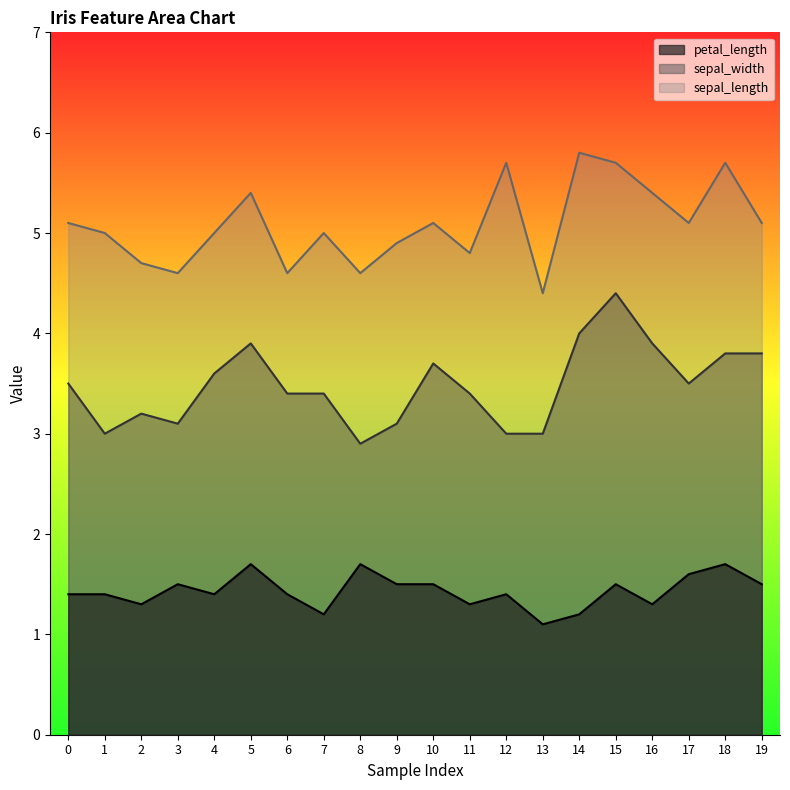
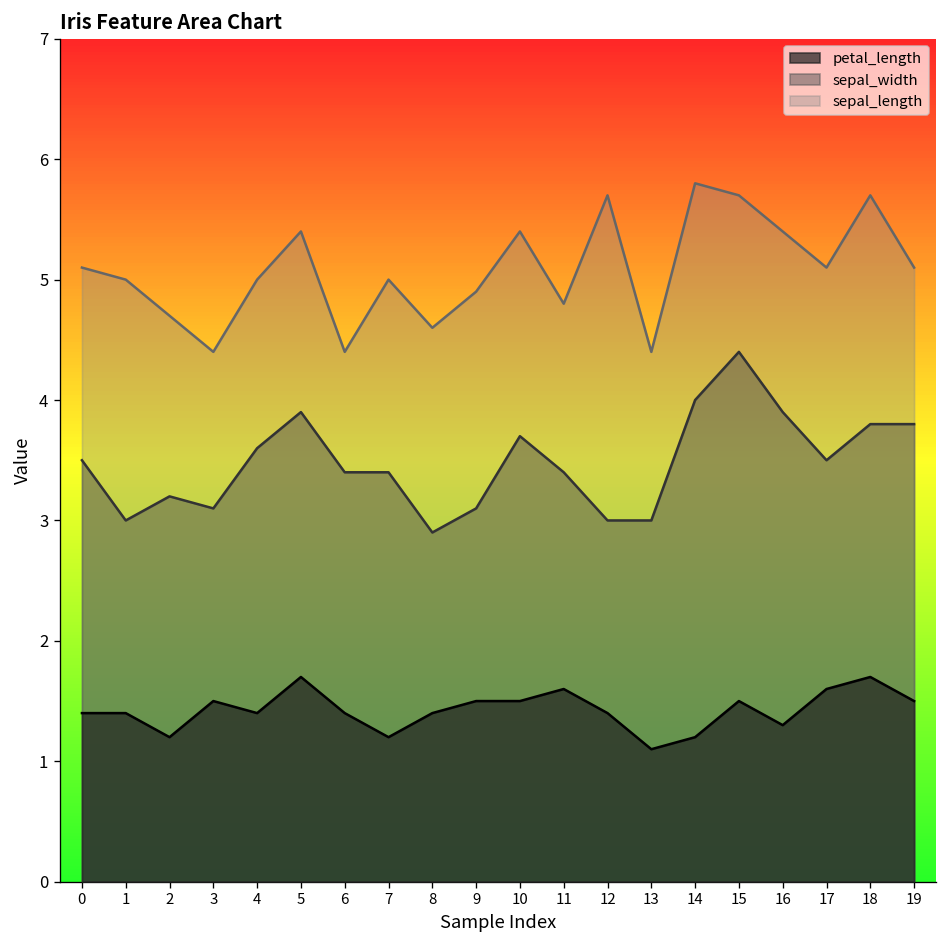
  {
    "petal_length": {
      "0": 1.4,
      "1": 1.4,
-     "2": 1.3,
+     "2": 1.2,
      "3": 1.5,
      "4": 1.4,
      "5": 1.7,
      "6": 1.4,
      "7": 1.2,
-     "8": 1.7,
+     "8": 1.4,
      "9": 1.5,
      "10": 1.5,
-     "11": 1.3,
+     "11": 1.6,
      "12": 1.4,
      "13": 1.1,
      "14": 1.2,
      "15": 1.5,
      "16": 1.3,
      "17": 1.6,
      "18": 1.7,
      "19": 1.5
    },
    "sepal_width": {
      "0": 3.5,
      "1": 3.0,
      "2": 3.2,
      "3": 3.1,
      "4": 3.6,
      "5": 3.9,
      "6": 3.4,
      "7": 3.4,
      "8": 2.9,
      "9": 3.1,
      "10": 3.7,
      "11": 3.4,
      "12": 3.0,
      "13": 3.0,
      "14": 4.0,
      "15": 4.4,
      "16": 3.9,
      "17": 3.5,
      "18": 3.8,
      "19": 3.8
    },
    "sepal_length": {
      "0": 5.1,
      "1": 5.0,
      "2": 4.7,
-     "3": 4.6,
+     "3": 4.4,
      "4": 5.0,
      "5": 5.4,
-     "6": 4.6,
+     "6": 4.4,
      "7": 5.0,
      "8": 4.6,
      "9": 4.9,
-     "10": 5.1,
+     "10": 5.4,
      "11": 4.8,
      "12": 5.7,
      "13": 4.4,
      "14": 5.8,
      "15": 5.7,
      "16": 5.4,
      "17": 5.1,
      "18": 5.7,
      "19": 5.1
    }
  }
